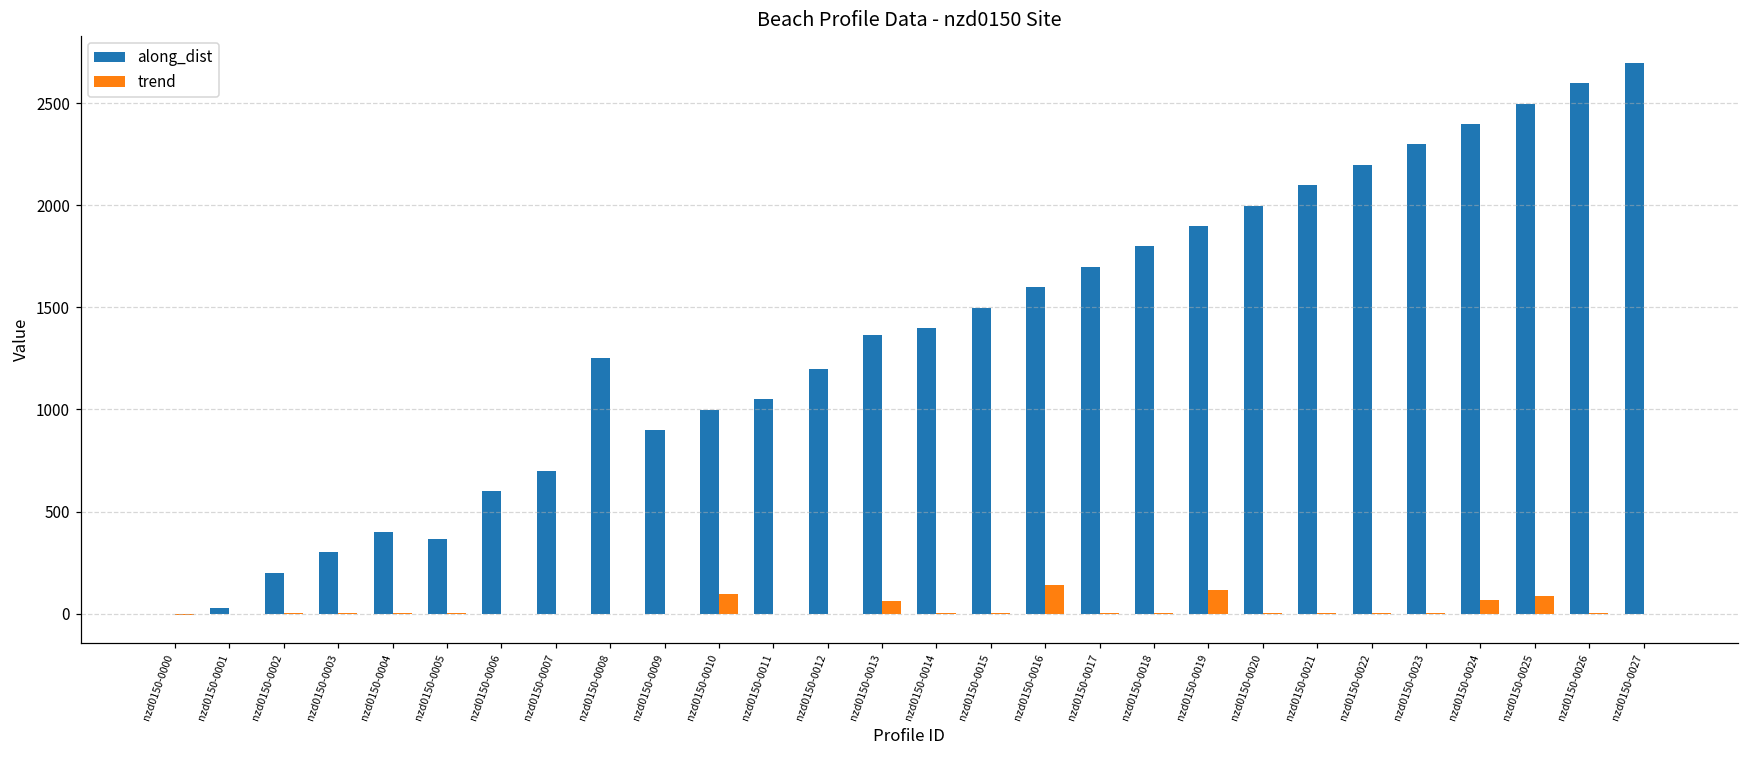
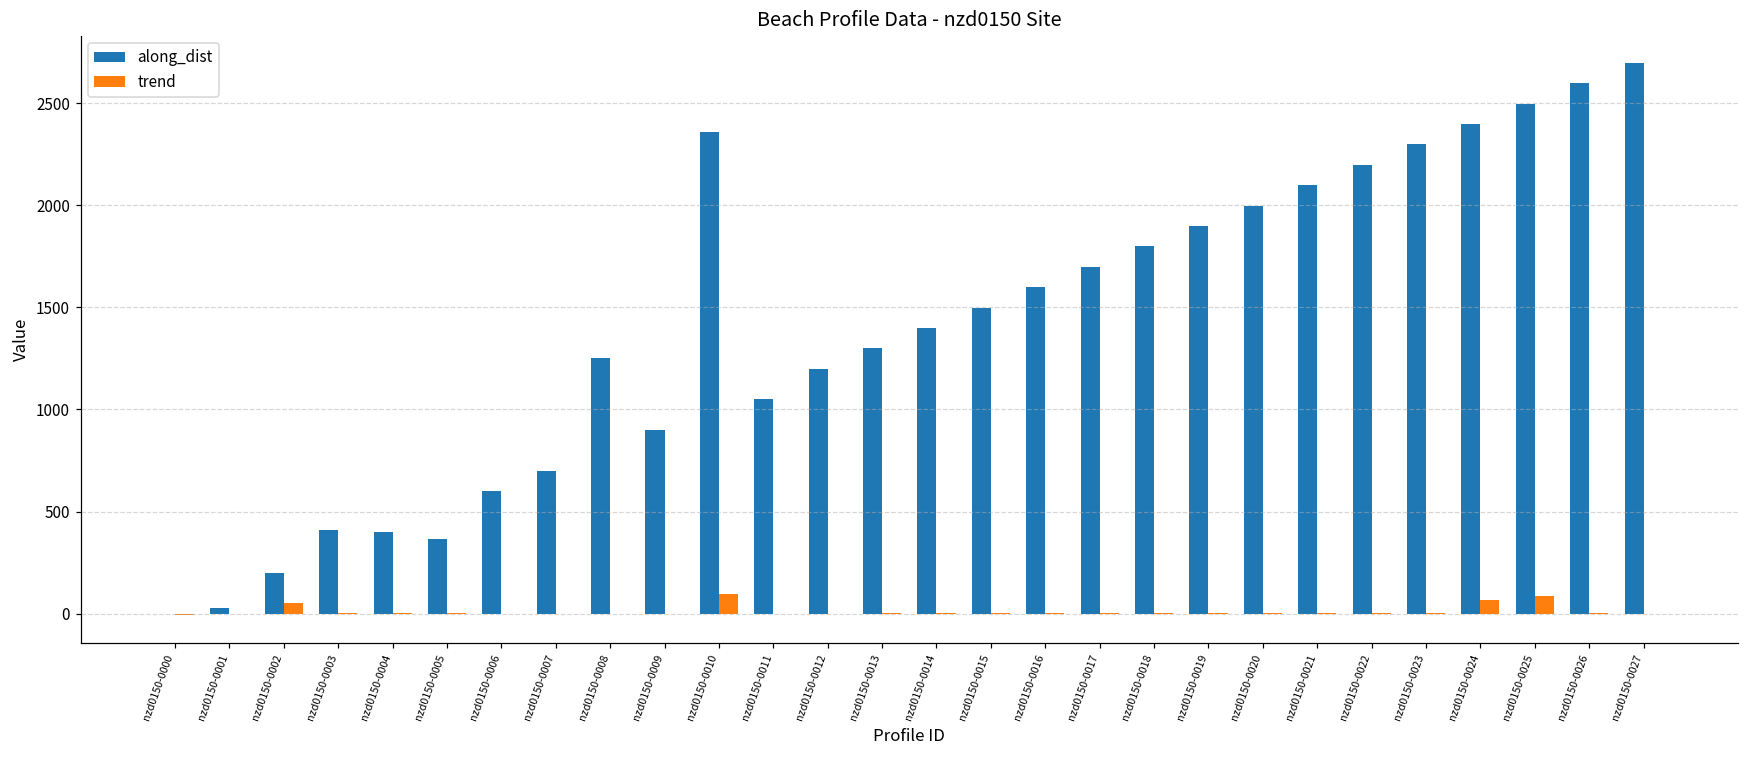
  {
    "along_dist": {
      "nzd0150-0000": 0,
      "nzd0150-0001": 30,
      "nzd0150-0002": 200,
-     "nzd0150-0003": 300,
+     "nzd0150-0003": 410,
      "nzd0150-0004": 400,
      "nzd0150-0005": 370,
      "nzd0150-0006": 600,
      "nzd0150-0007": 700,
      "nzd0150-0008": 1250,
      "nzd0150-0009": 900,
-     "nzd0150-0010": 1000,
+     "nzd0150-0010": 2360,
      "nzd0150-0011": 1050,
      "nzd0150-0012": 1200,
-     "nzd0150-0013": 1360,
+     "nzd0150-0013": 1300,
      "nzd0150-0014": 1400,
      "nzd0150-0015": 1500,
      "nzd0150-0016": 1600,
      "nzd0150-0017": 1700,
      "nzd0150-0018": 1800,
      "nzd0150-0019": 1900,
      "nzd0150-0020": 2000,
      "nzd0150-0021": 2100,
      "nzd0150-0022": 2200,
      "nzd0150-0023": 2300,
      "nzd0150-0024": 2400,
      "nzd0150-0025": 2500,
      "nzd0150-0026": 2600,
      "nzd0150-0027": 2700
    },
    "trend": {
-     "nzd0150-0002": 0,
+     "nzd0150-0002": 50,
      "nzd0150-0010": 90,
-     "nzd0150-0013": 60,
-     "nzd0150-0016": 140,
-     "nzd0150-0019": 110,
+     "nzd0150-0013": 0,
+     "nzd0150-0016": 0,
+     "nzd0150-0019": 0,
      "nzd0150-0024": 70,
      "nzd0150-0025": 90
    }
  }
